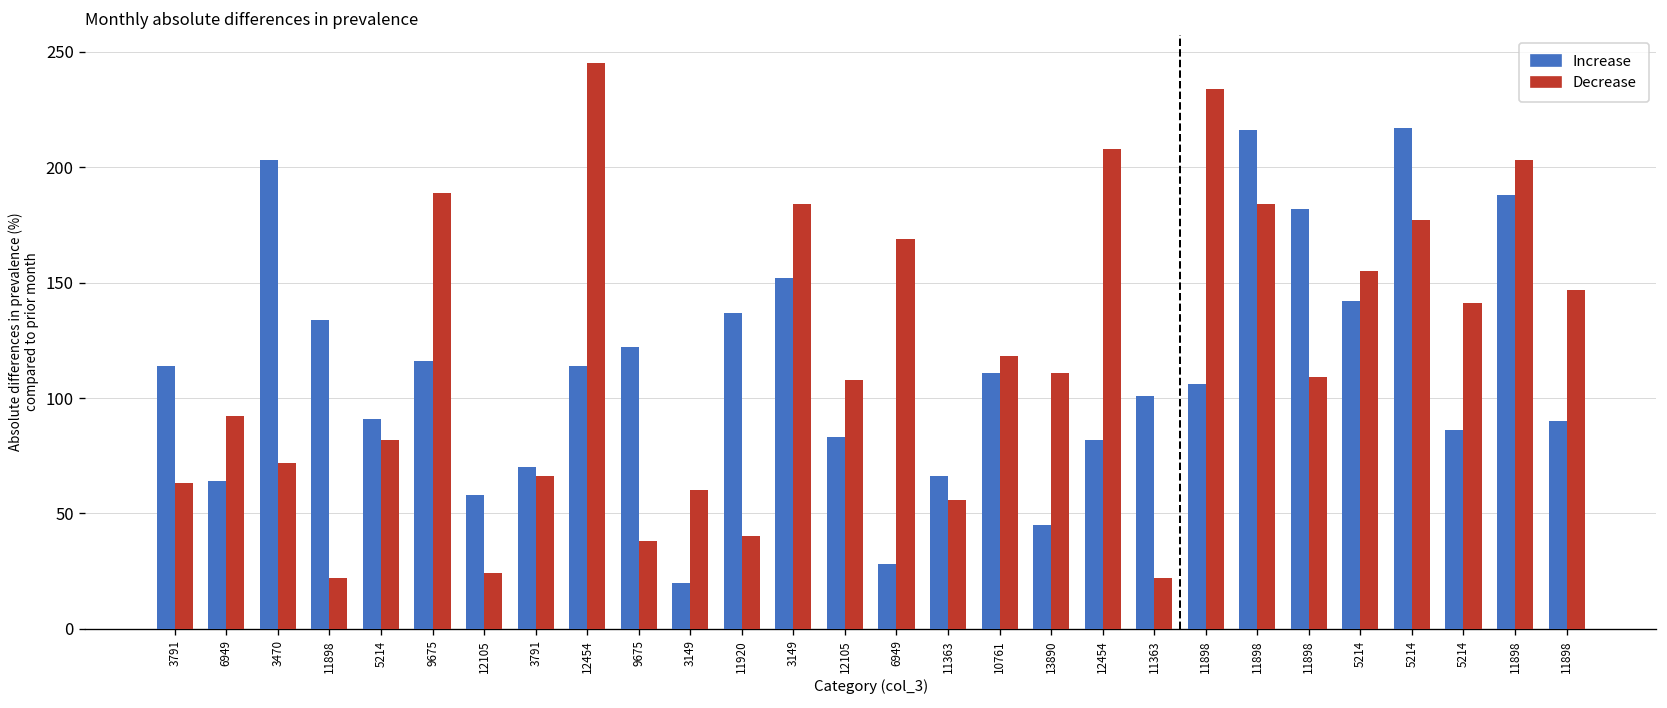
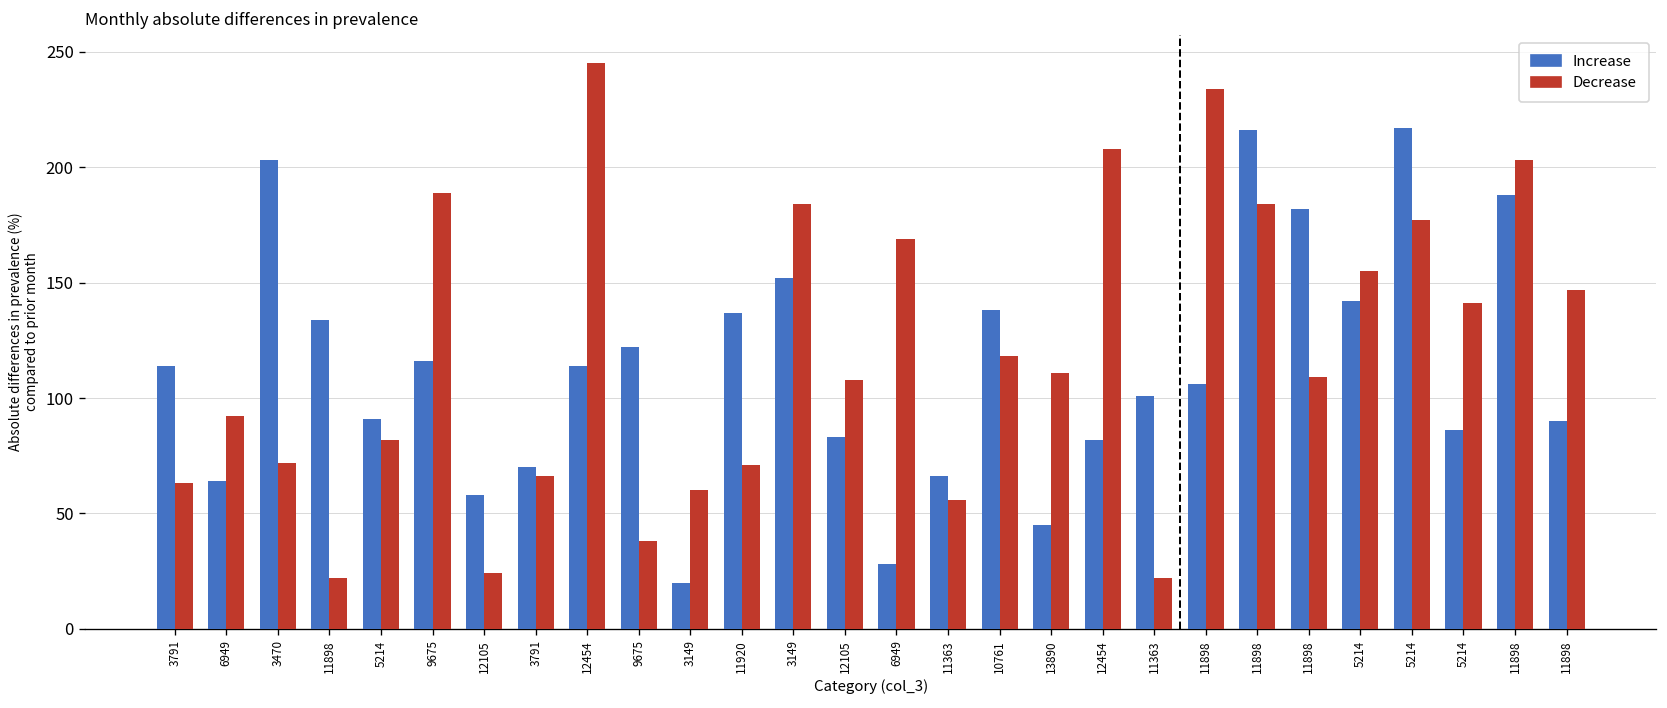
  {
    "Increase": {
      "3470": 203,
      "11920": 137,
-     "10761": 111,
+     "10761": 138,
      "13890": 45
    },
    "Decrease": {
      "3470": 72,
-     "11920": 40,
+     "11920": 71,
      "10761": 118,
      "13890": 111
    }
  }
